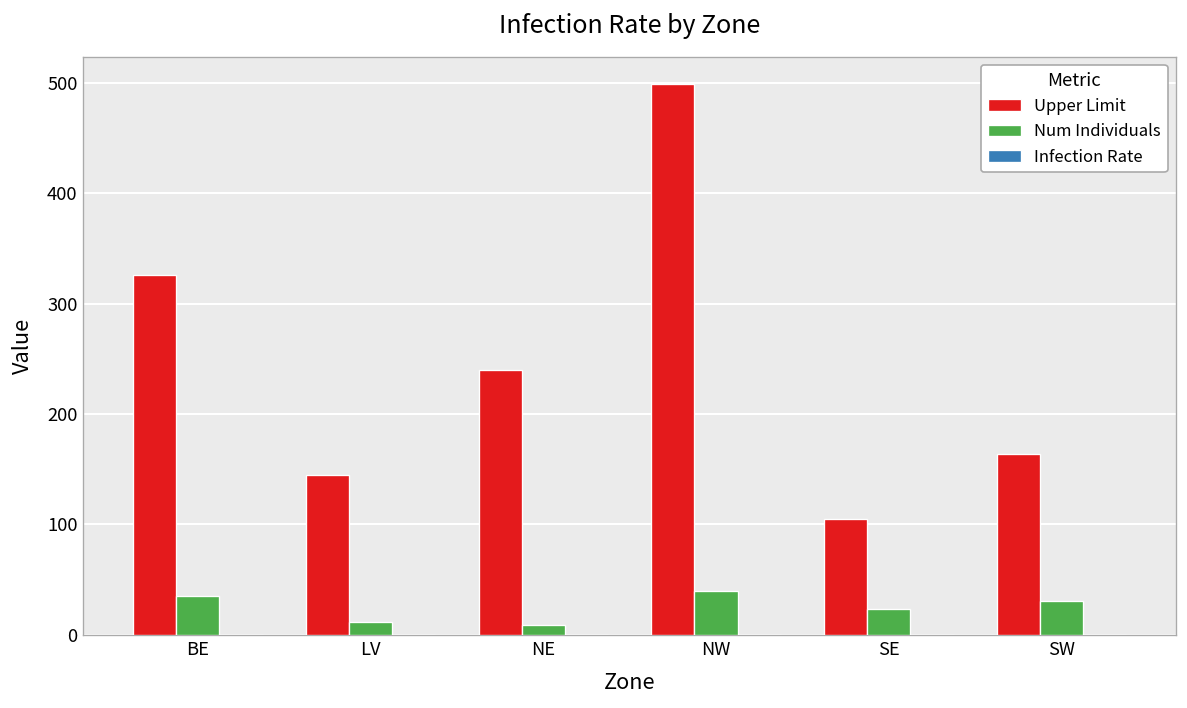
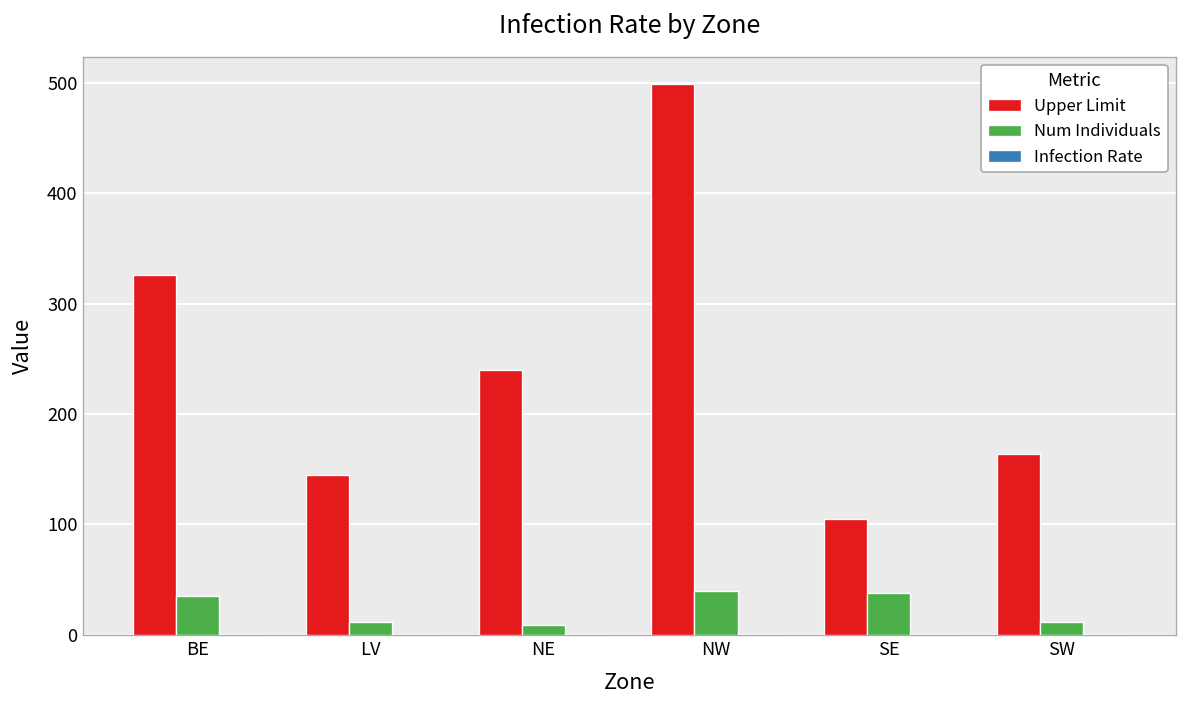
  {
    "Upper Limit": {
      "BE": 330,
      "LV": 140,
      "NE": 240,
      "NW": 500,
      "SE": 110,
      "SW": 160
    },
    "Num Individuals": {
      "BE": 40,
      "LV": 10,
      "NE": 10,
      "NW": 40,
-     "SE": 20,
-     "SW": 30
+     "SE": 40,
+     "SW": 10
    },
    "Infection Rate": {
      "BE": 0,
      "LV": 0,
      "NE": 0,
      "NW": 0,
      "SE": 0,
      "SW": 0
    }
  }
